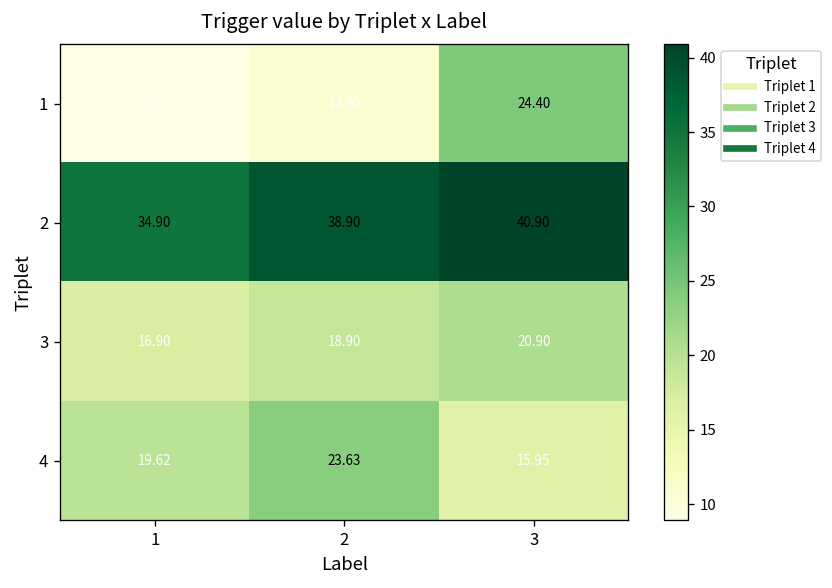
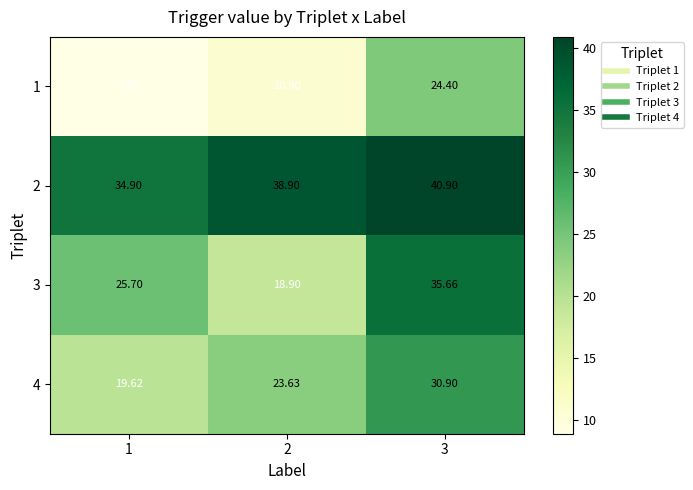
  {
    "1": {
      "3": 24.40
    },
    "2": {
      "1": 34.90,
      "2": 38.90,
      "3": 40.90
    },
    "3": {
-     "1": 16.90,
+     "1": 25.70,
      "2": 18.90,
-     "3": 20.90
+     "3": 35.66
    },
    "4": {
      "1": 19.62,
      "2": 23.63,
-     "3": 15.95
+     "3": 30.90
    }
  }
